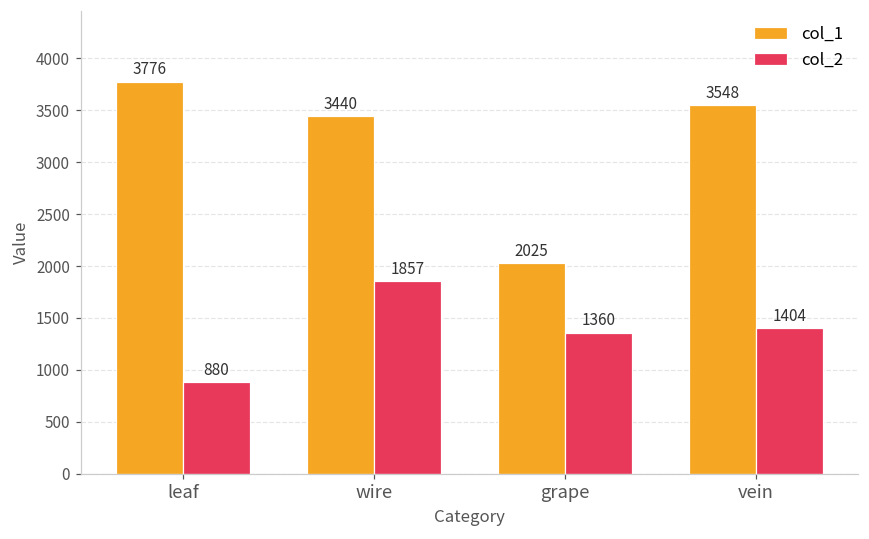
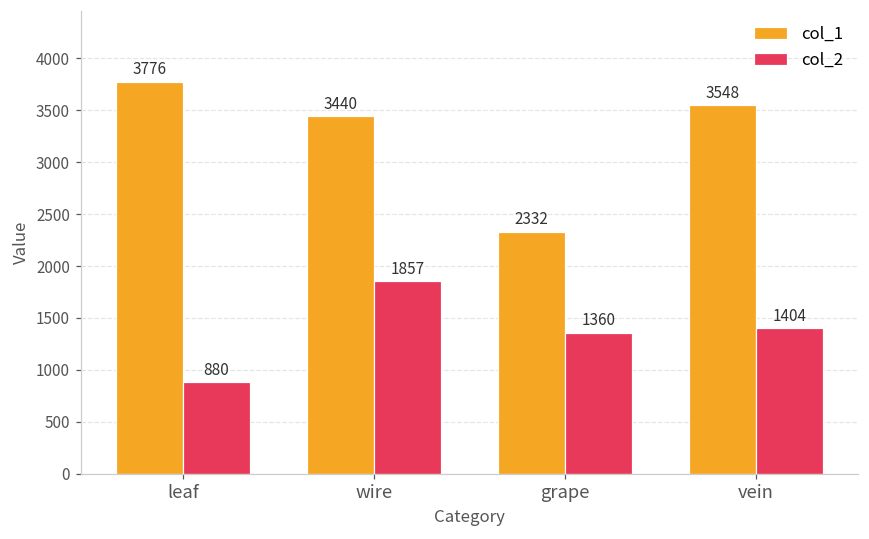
  {
    "col_1": {
      "leaf": 3776,
      "wire": 3440,
-     "grape": 2025,
+     "grape": 2332,
      "vein": 3548
    },
    "col_2": {
      "leaf": 880,
      "wire": 1857,
      "grape": 1360,
      "vein": 1404
    }
  }
